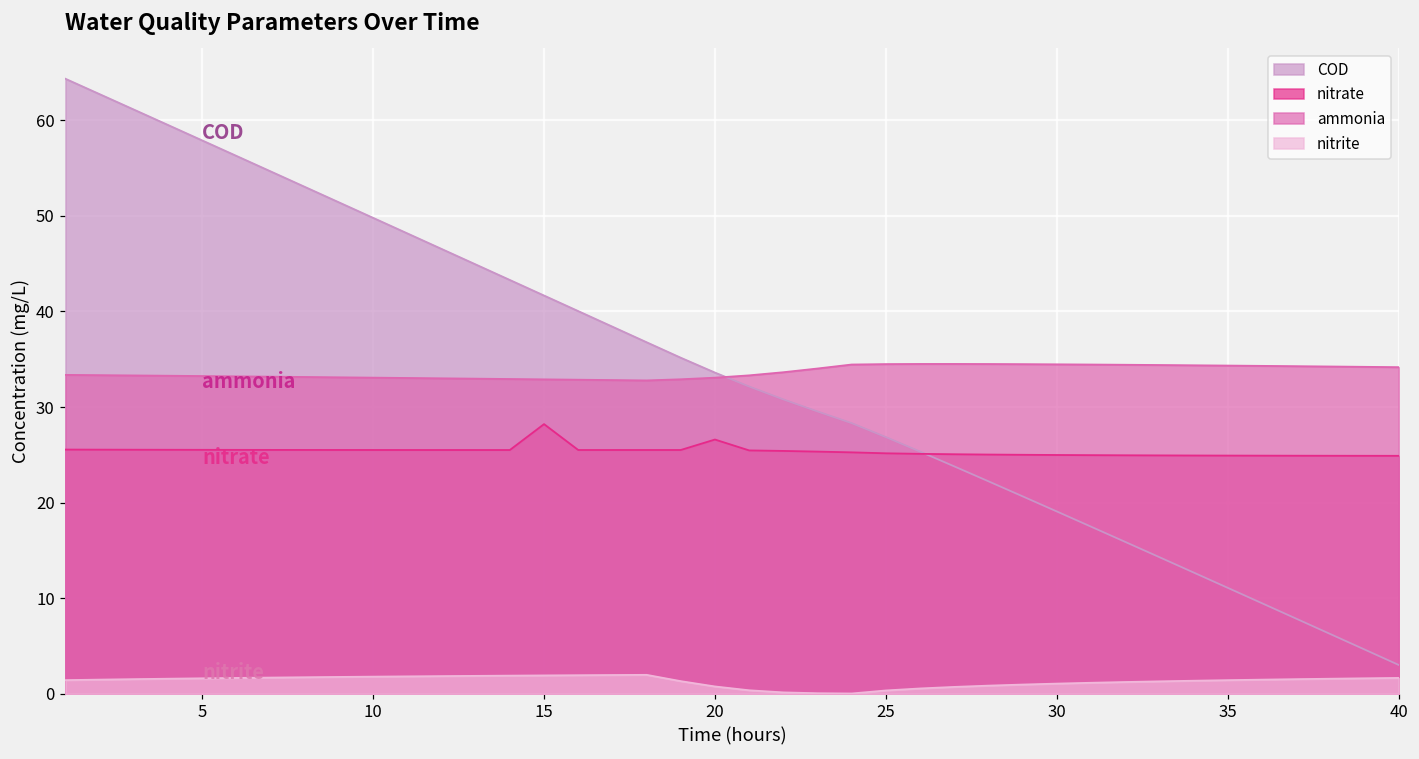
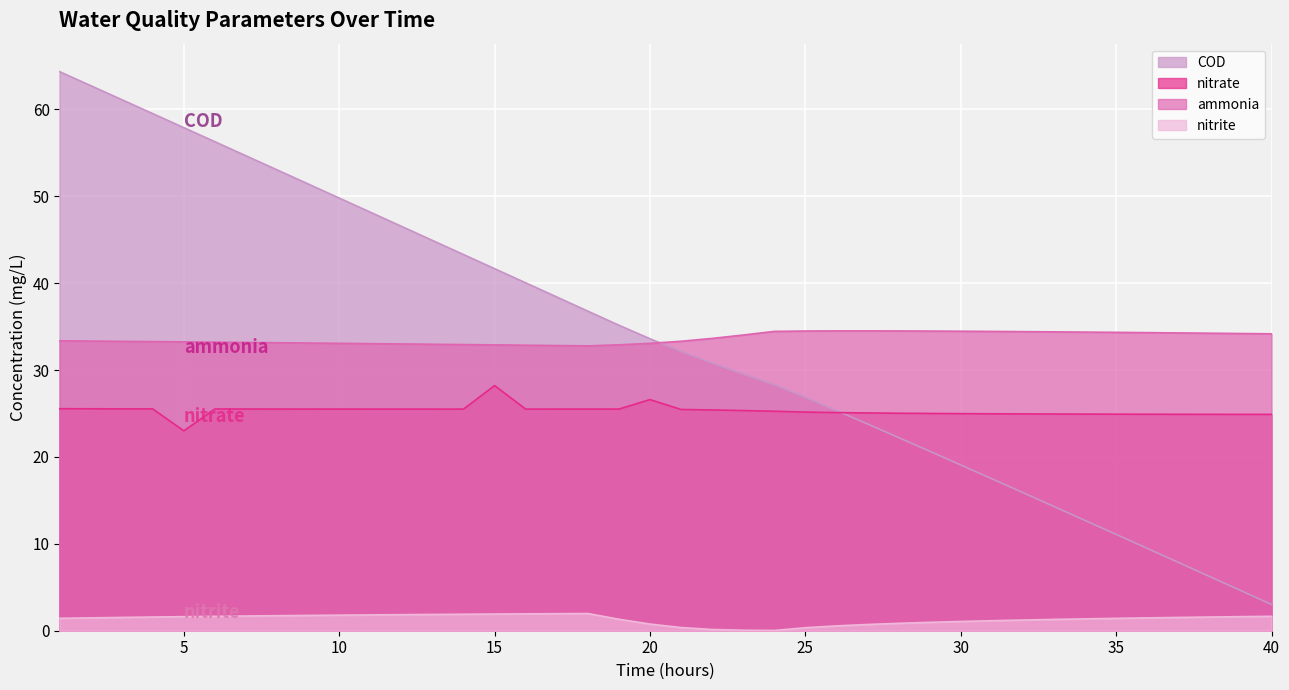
  {
    "nitrate": {
-     "5": 26,
+     "5": 23,
      "10": 26,
      "15": 28,
      "20": 27,
      "25": 25,
      "30": 25,
      "35": 25,
      "40": 25
    }
  }
